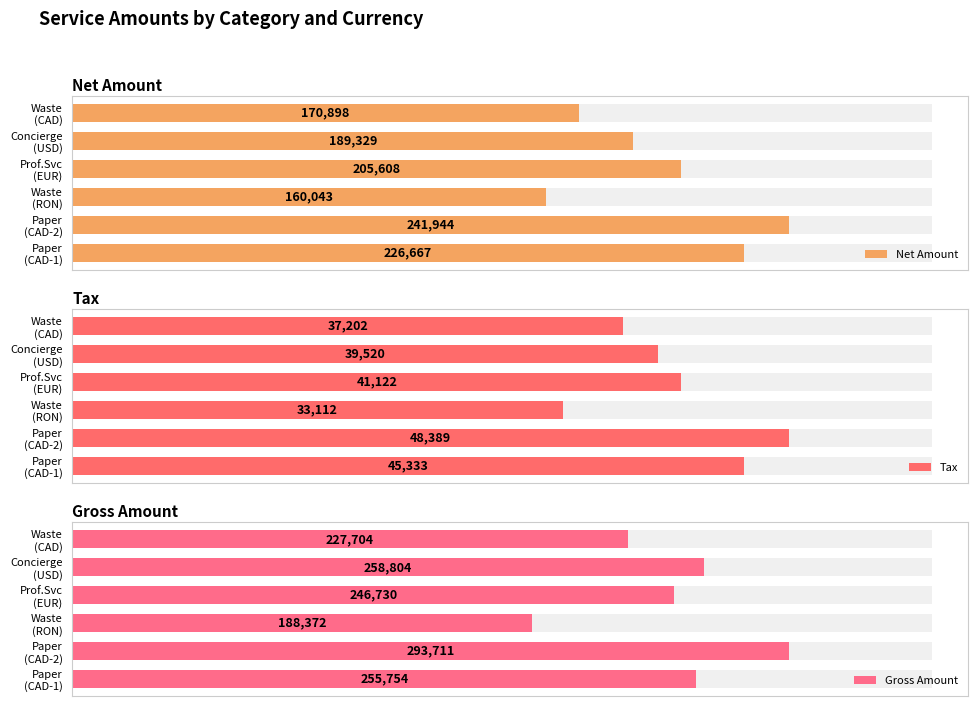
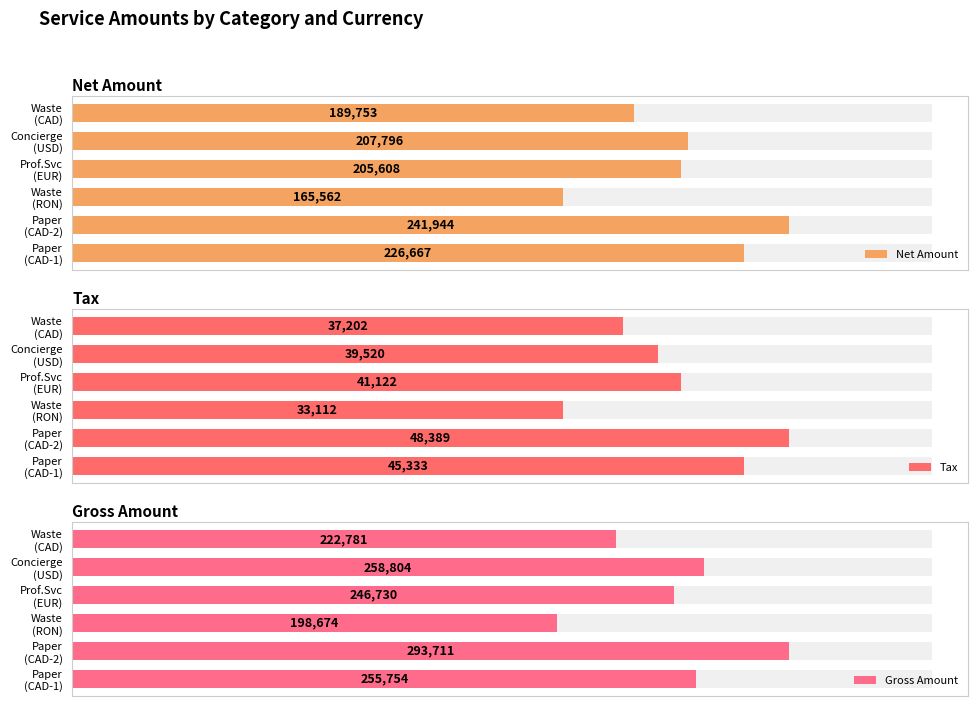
  {
    "Net Amount": {
      "Net Amount": {
-       "Waste (CAD)": "170,898",
-       "Concierge (USD)": "189,329",
-       "Waste (RON)": "160,043"
+       "Waste (CAD)": "189,753",
+       "Concierge (USD)": "207,796",
+       "Waste (RON)": "165,562"
      }
    },
    "Gross Amount": {
      "Gross Amount": {
-       "Waste (CAD)": "227,704",
-       "Waste (RON)": "188,372"
+       "Waste (CAD)": "222,781",
+       "Waste (RON)": "198,674"
      }
    }
  }
